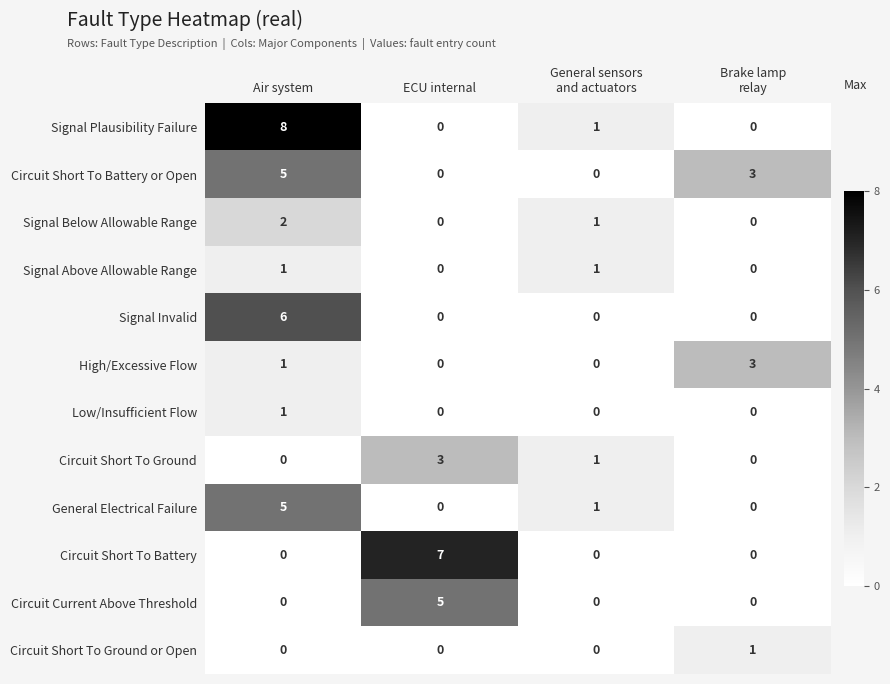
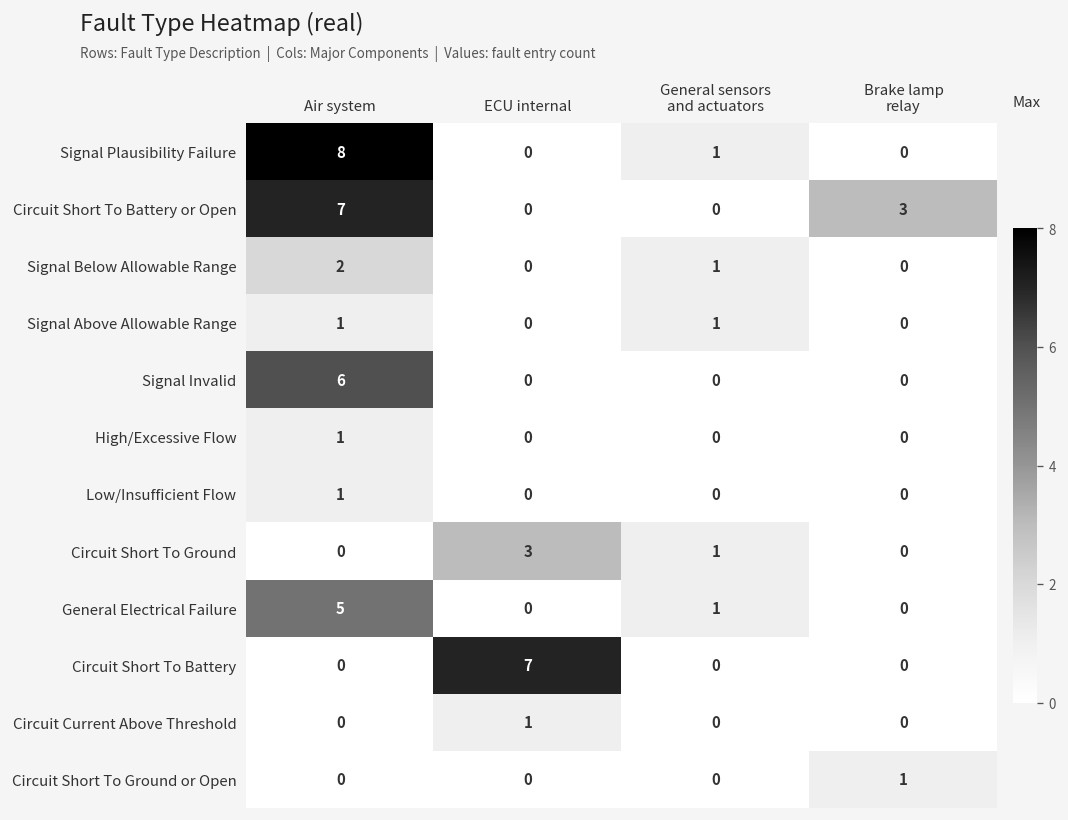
  {
    "Signal Plausibility Failure": {
      "Air system": 8,
      "ECU internal": 0,
      "General sensors and actuators": 1,
      "Brake lamp relay": 0
    },
    "Circuit Short To Battery or Open": {
-     "Air system": 5,
+     "Air system": 7,
      "ECU internal": 0,
      "General sensors and actuators": 0,
      "Brake lamp relay": 3
    },
    "Signal Below Allowable Range": {
      "Air system": 2,
      "ECU internal": 0,
      "General sensors and actuators": 1,
      "Brake lamp relay": 0
    },
    "Signal Above Allowable Range": {
      "Air system": 1,
      "ECU internal": 0,
      "General sensors and actuators": 1,
      "Brake lamp relay": 0
    },
    "Signal Invalid": {
      "Air system": 6,
      "ECU internal": 0,
      "General sensors and actuators": 0,
      "Brake lamp relay": 0
    },
    "High/Excessive Flow": {
      "Air system": 1,
      "ECU internal": 0,
      "General sensors and actuators": 0,
-     "Brake lamp relay": 3
+     "Brake lamp relay": 0
    },
    "Low/Insufficient Flow": {
      "Air system": 1,
      "ECU internal": 0,
      "General sensors and actuators": 0,
      "Brake lamp relay": 0
    },
    "Circuit Short To Ground": {
      "Air system": 0,
      "ECU internal": 3,
      "General sensors and actuators": 1,
      "Brake lamp relay": 0
    },
    "General Electrical Failure": {
      "Air system": 5,
      "ECU internal": 0,
      "General sensors and actuators": 1,
      "Brake lamp relay": 0
    },
    "Circuit Short To Battery": {
      "Air system": 0,
      "ECU internal": 7,
      "General sensors and actuators": 0,
      "Brake lamp relay": 0
    },
    "Circuit Current Above Threshold": {
      "Air system": 0,
-     "ECU internal": 5,
+     "ECU internal": 1,
      "General sensors and actuators": 0,
      "Brake lamp relay": 0
    },
    "Circuit Short To Ground or Open": {
      "Air system": 0,
      "ECU internal": 0,
      "General sensors and actuators": 0,
      "Brake lamp relay": 1
    }
  }
